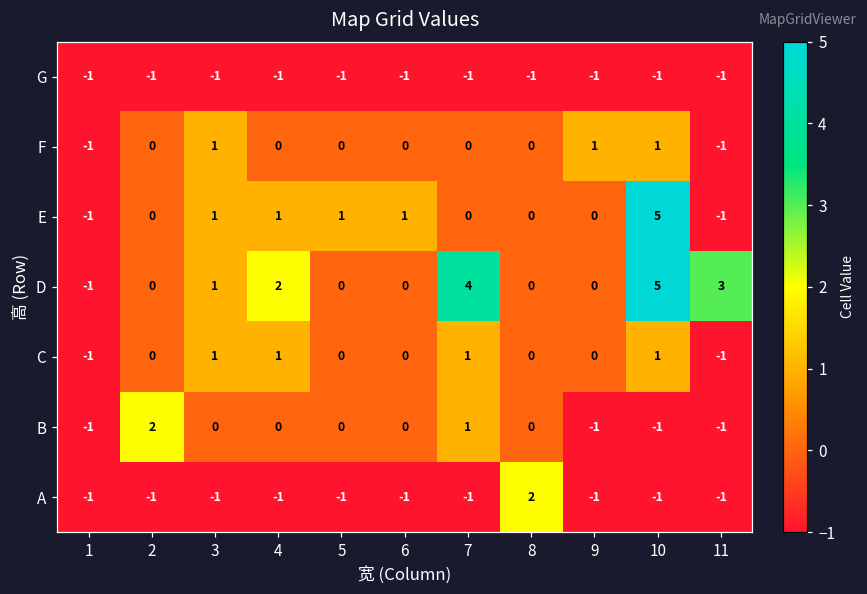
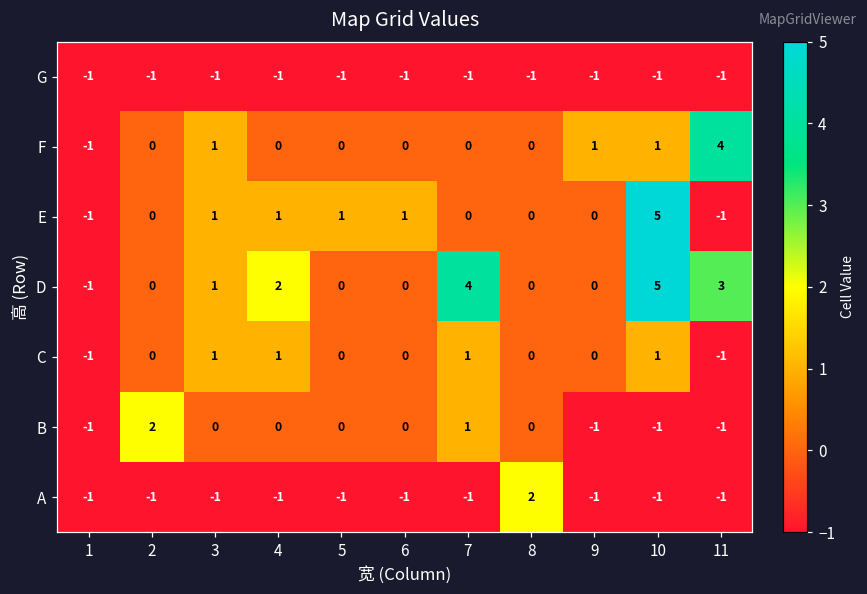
  {
    "G": {
      "1": -1,
      "2": -1,
      "3": -1,
      "4": -1,
      "5": -1,
      "6": -1,
      "7": -1,
      "8": -1,
      "9": -1,
      "10": -1,
      "11": -1
    },
    "F": {
      "1": -1,
      "2": 0,
      "3": 1,
      "4": 0,
      "5": 0,
      "6": 0,
      "7": 0,
      "8": 0,
      "9": 1,
      "10": 1,
-     "11": -1
+     "11": 4
    },
    "E": {
      "1": -1,
      "2": 0,
      "3": 1,
      "4": 1,
      "5": 1,
      "6": 1,
      "7": 0,
      "8": 0,
      "9": 0,
      "10": 5,
      "11": -1
    },
    "D": {
      "1": -1,
      "2": 0,
      "3": 1,
      "4": 2,
      "5": 0,
      "6": 0,
      "7": 4,
      "8": 0,
      "9": 0,
      "10": 5,
      "11": 3
    },
    "C": {
      "1": -1,
      "2": 0,
      "3": 1,
      "4": 1,
      "5": 0,
      "6": 0,
      "7": 1,
      "8": 0,
      "9": 0,
      "10": 1,
      "11": -1
    },
    "B": {
      "1": -1,
      "2": 2,
      "3": 0,
      "4": 0,
      "5": 0,
      "6": 0,
      "7": 1,
      "8": 0,
      "9": -1,
      "10": -1,
      "11": -1
    },
    "A": {
      "1": -1,
      "2": -1,
      "3": -1,
      "4": -1,
      "5": -1,
      "6": -1,
      "7": -1,
      "8": 2,
      "9": -1,
      "10": -1,
      "11": -1
    }
  }
